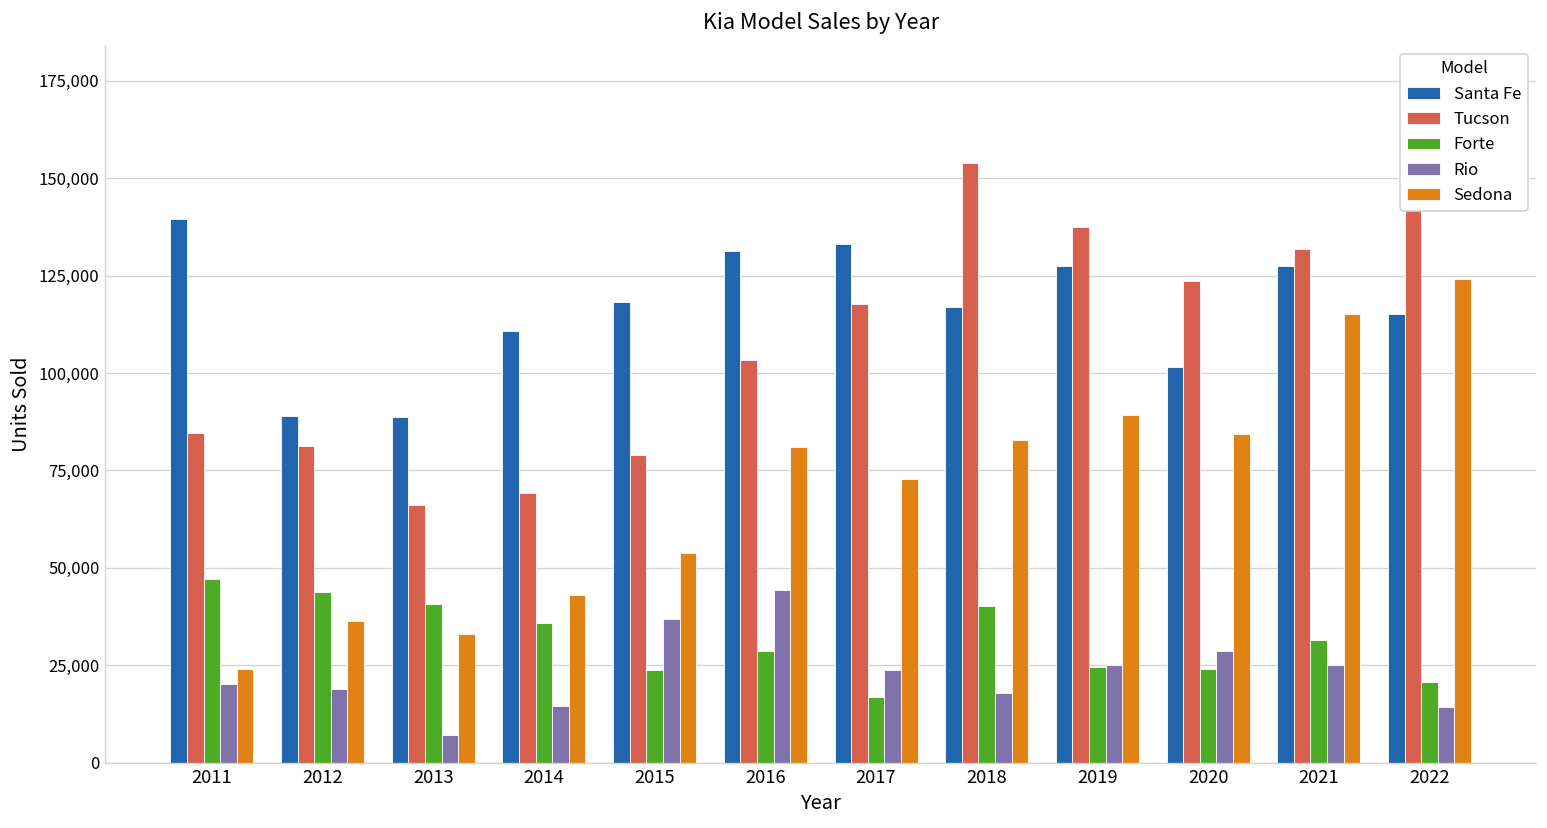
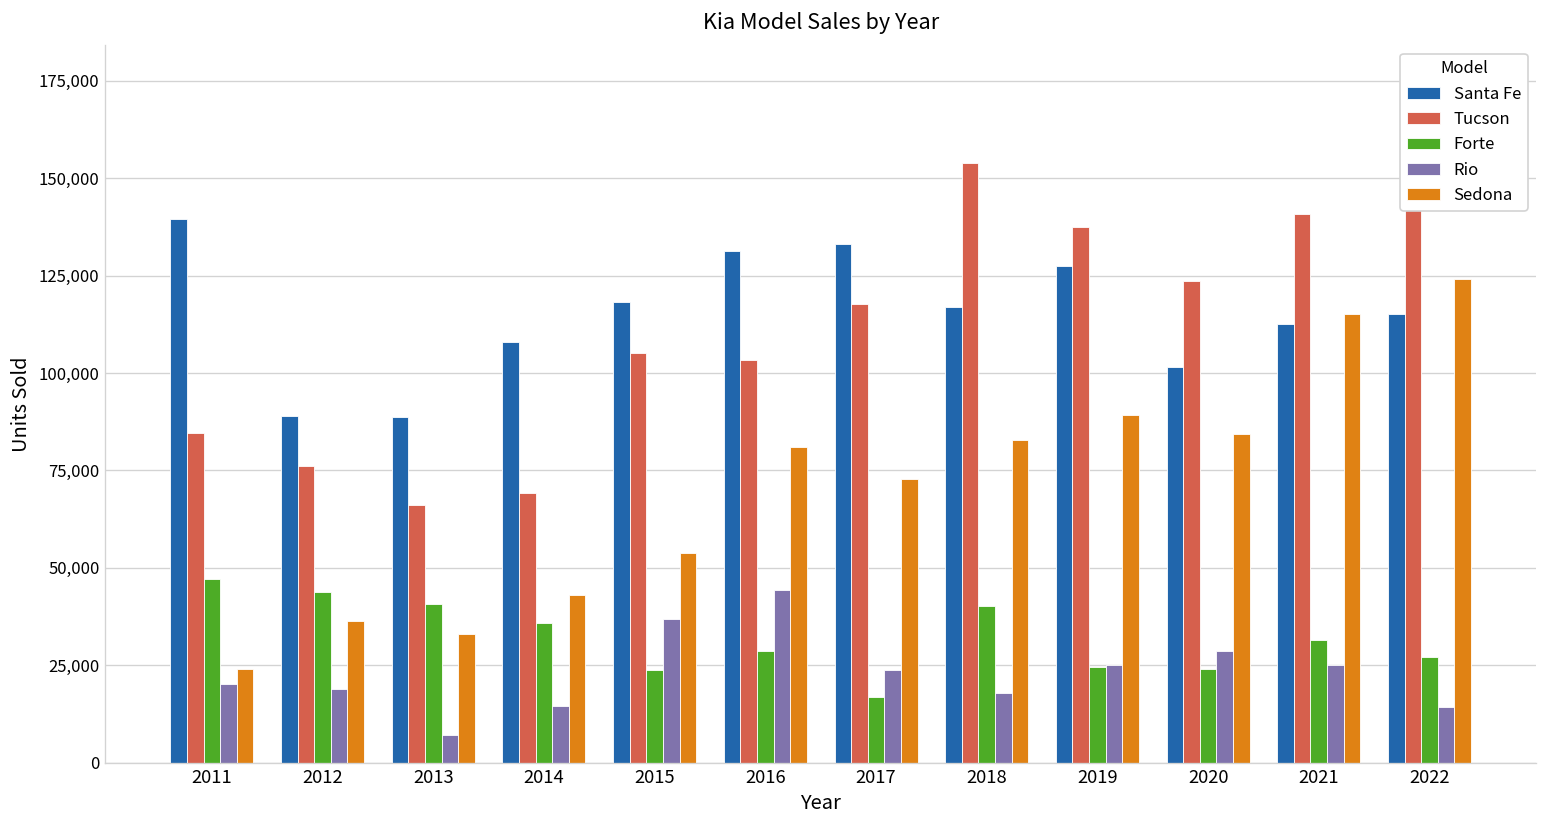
  {
    "Santa Fe": {
      "2011": "139,000",
      "2012": "89,000",
      "2013": "89,000",
-     "2014": "111,000",
+     "2014": "108,000",
      "2015": "118,000",
      "2016": "131,000",
      "2017": "133,000",
      "2018": "117,000",
      "2019": "127,000",
      "2020": "102,000",
-     "2021": "128,000",
+     "2021": "113,000",
      "2022": "115,000"
    },
    "Tucson": {
      "2011": "85,000",
-     "2012": "81,000",
+     "2012": "76,000",
      "2013": "66,000",
      "2014": "69,000",
-     "2015": "79,000",
+     "2015": "105,000",
      "2016": "103,000",
      "2017": "118,000",
      "2018": "154,000",
      "2019": "137,000",
      "2020": "124,000",
-     "2021": "132,000"
+     "2021": "141,000"
    },
    "Forte": {
      "2011": "47,000",
      "2012": "44,000",
      "2013": "41,000",
      "2014": "36,000",
      "2015": "24,000",
      "2016": "29,000",
      "2017": "17,000",
      "2018": "40,000",
      "2019": "25,000",
      "2020": "24,000",
      "2021": "31,000",
-     "2022": "21,000"
+     "2022": "27,000"
    },
    "Rio": {
      "2011": "20,000",
      "2012": "19,000",
      "2013": "7,000",
      "2014": "15,000",
      "2015": "37,000",
      "2016": "44,000",
      "2017": "24,000",
      "2018": "18,000",
      "2019": "25,000",
      "2020": "29,000",
      "2021": "25,000",
      "2022": "14,000"
    },
    "Sedona": {
      "2011": "24,000",
      "2012": "36,000",
      "2013": "33,000",
      "2014": "43,000",
      "2015": "54,000",
      "2016": "81,000",
      "2017": "73,000",
      "2018": "83,000",
      "2019": "89,000",
      "2020": "84,000",
      "2021": "115,000",
      "2022": "124,000"
    }
  }
